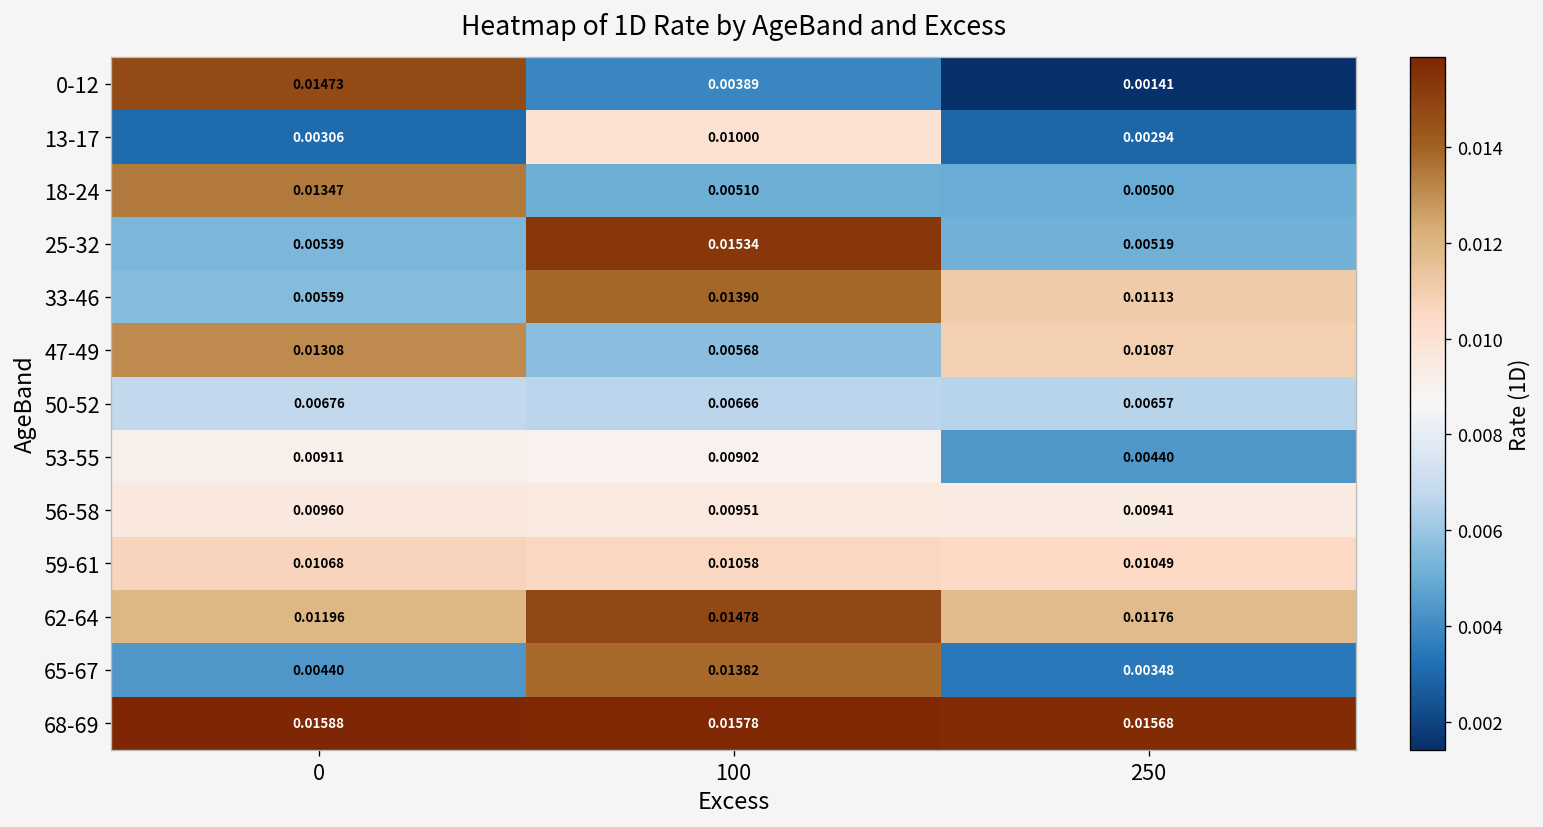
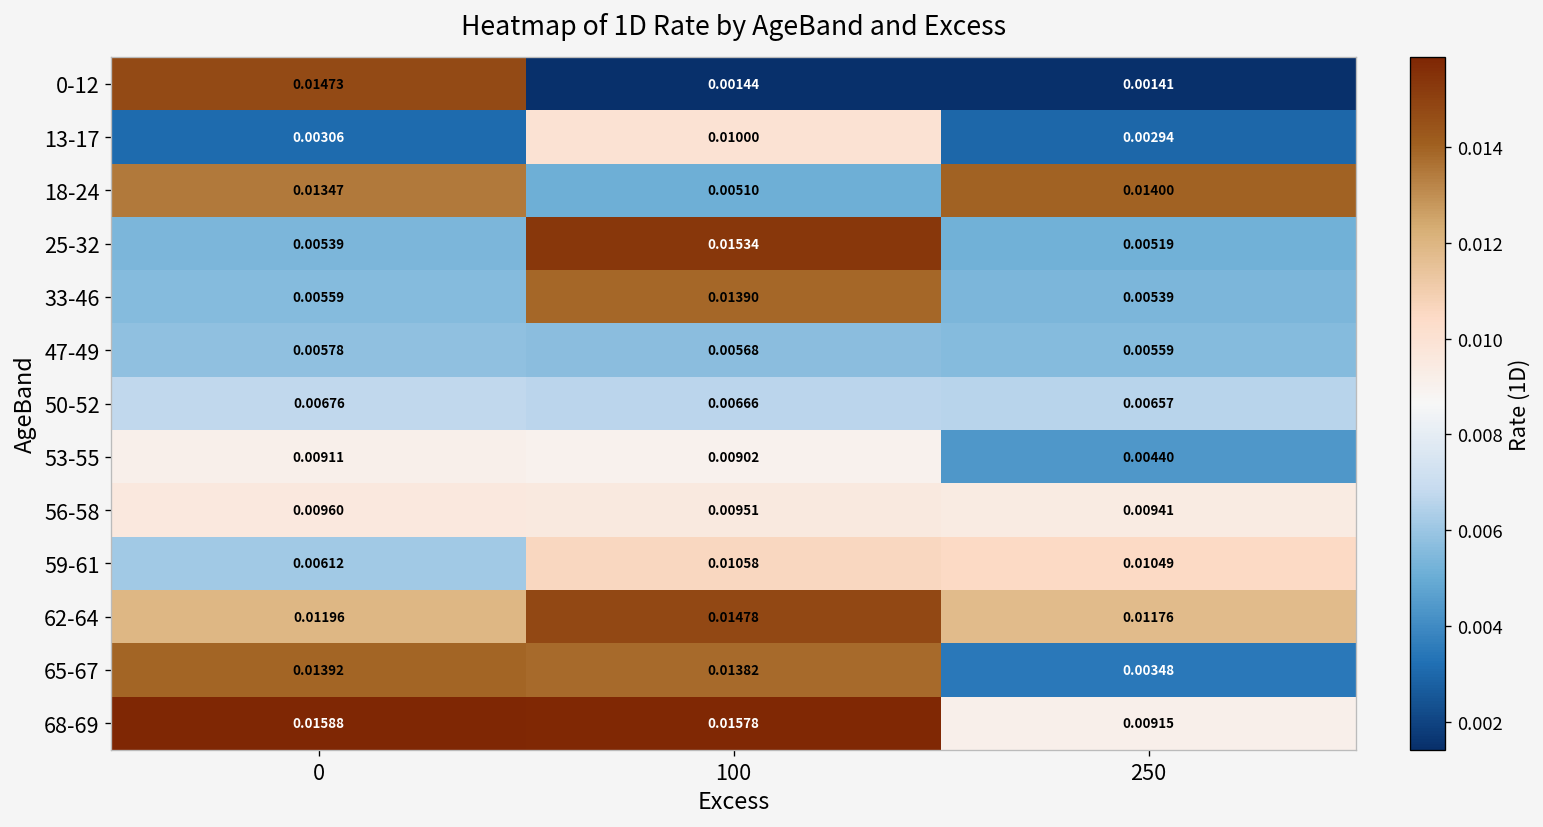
  {
    "0-12": {
      "0": 0.01473,
-     "100": 0.00389,
+     "100": 0.00144,
      "250": 0.00141
    },
    "13-17": {
      "0": 0.00306,
      "100": 0.01000,
      "250": 0.00294
    },
    "18-24": {
      "0": 0.01347,
      "100": 0.00510,
-     "250": 0.00500
+     "250": 0.01400
    },
    "25-32": {
      "0": 0.00539,
      "100": 0.01534,
      "250": 0.00519
    },
    "33-46": {
      "0": 0.00559,
      "100": 0.01390,
-     "250": 0.01113
+     "250": 0.00539
    },
    "47-49": {
-     "0": 0.01308,
+     "0": 0.00578,
      "100": 0.00568,
-     "250": 0.01087
+     "250": 0.00559
    },
    "50-52": {
      "0": 0.00676,
      "100": 0.00666,
      "250": 0.00657
    },
    "53-55": {
      "0": 0.00911,
      "100": 0.00902,
      "250": 0.00440
    },
    "56-58": {
      "0": 0.00960,
      "100": 0.00951,
      "250": 0.00941
    },
    "59-61": {
-     "0": 0.01068,
+     "0": 0.00612,
      "100": 0.01058,
      "250": 0.01049
    },
    "62-64": {
      "0": 0.01196,
      "100": 0.01478,
      "250": 0.01176
    },
    "65-67": {
-     "0": 0.00440,
+     "0": 0.01392,
      "100": 0.01382,
      "250": 0.00348
    },
    "68-69": {
      "0": 0.01588,
      "100": 0.01578,
-     "250": 0.01568
+     "250": 0.00915
    }
  }
